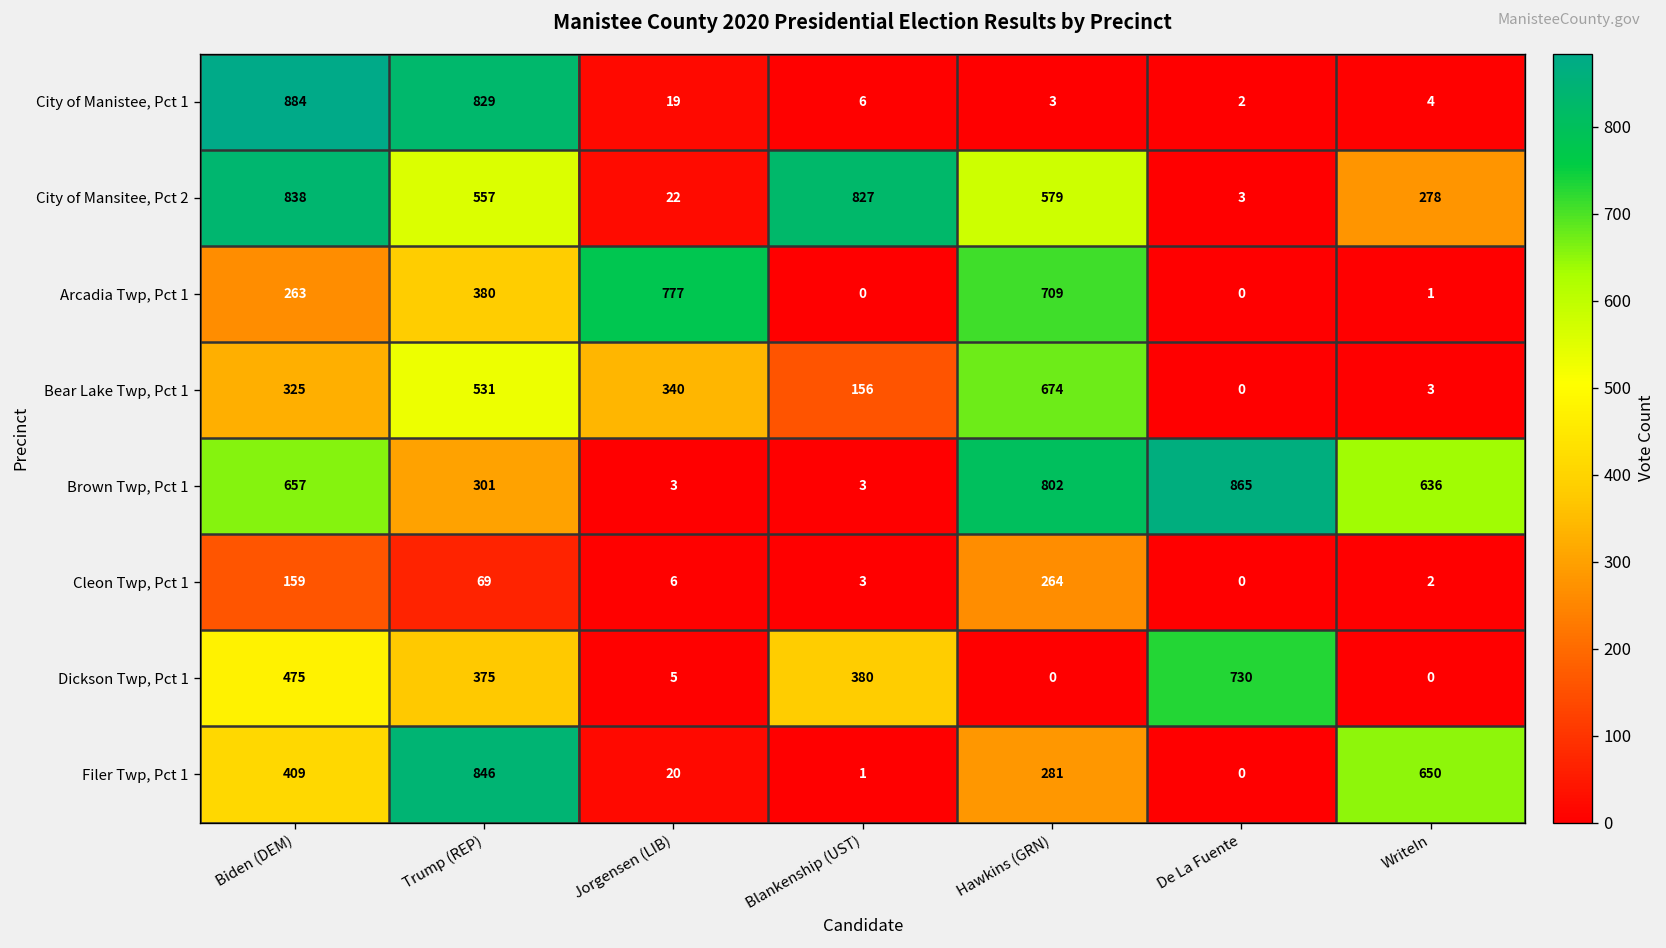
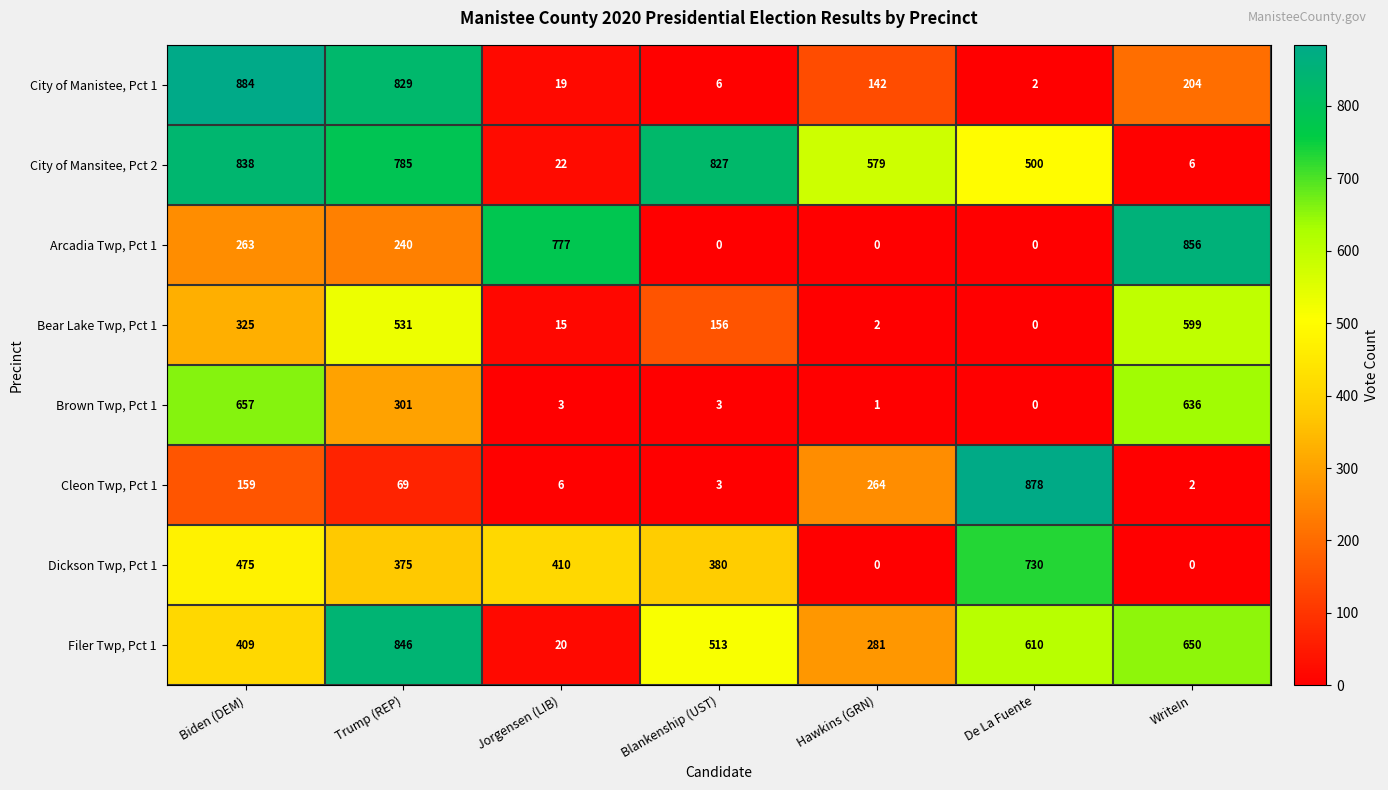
  {
    "City of Manistee, Pct 1": {
      "Biden (DEM)": 884,
      "Trump (REP)": 829,
      "Jorgensen (LIB)": 19,
      "Blankenship (UST)": 6,
-     "Hawkins (GRN)": 3,
+     "Hawkins (GRN)": 142,
      "De La Fuente": 2,
-     "WriteIn": 4
+     "WriteIn": 204
    },
    "City of Mansitee, Pct 2": {
      "Biden (DEM)": 838,
-     "Trump (REP)": 557,
+     "Trump (REP)": 785,
      "Jorgensen (LIB)": 22,
      "Blankenship (UST)": 827,
      "Hawkins (GRN)": 579,
-     "De La Fuente": 3,
-     "WriteIn": 278
+     "De La Fuente": 500,
+     "WriteIn": 6
    },
    "Arcadia Twp, Pct 1": {
      "Biden (DEM)": 263,
-     "Trump (REP)": 380,
+     "Trump (REP)": 240,
      "Jorgensen (LIB)": 777,
      "Blankenship (UST)": 0,
-     "Hawkins (GRN)": 709,
+     "Hawkins (GRN)": 0,
      "De La Fuente": 0,
-     "WriteIn": 1
+     "WriteIn": 856
    },
    "Bear Lake Twp, Pct 1": {
      "Biden (DEM)": 325,
      "Trump (REP)": 531,
-     "Jorgensen (LIB)": 340,
+     "Jorgensen (LIB)": 15,
      "Blankenship (UST)": 156,
-     "Hawkins (GRN)": 674,
+     "Hawkins (GRN)": 2,
      "De La Fuente": 0,
-     "WriteIn": 3
+     "WriteIn": 599
    },
    "Brown Twp, Pct 1": {
      "Biden (DEM)": 657,
      "Trump (REP)": 301,
      "Jorgensen (LIB)": 3,
      "Blankenship (UST)": 3,
-     "Hawkins (GRN)": 802,
-     "De La Fuente": 865,
+     "Hawkins (GRN)": 1,
+     "De La Fuente": 0,
      "WriteIn": 636
    },
    "Cleon Twp, Pct 1": {
      "Biden (DEM)": 159,
      "Trump (REP)": 69,
      "Jorgensen (LIB)": 6,
      "Blankenship (UST)": 3,
      "Hawkins (GRN)": 264,
-     "De La Fuente": 0,
+     "De La Fuente": 878,
      "WriteIn": 2
    },
    "Dickson Twp, Pct 1": {
      "Biden (DEM)": 475,
      "Trump (REP)": 375,
-     "Jorgensen (LIB)": 5,
+     "Jorgensen (LIB)": 410,
      "Blankenship (UST)": 380,
      "Hawkins (GRN)": 0,
      "De La Fuente": 730,
      "WriteIn": 0
    },
    "Filer Twp, Pct 1": {
      "Biden (DEM)": 409,
      "Trump (REP)": 846,
      "Jorgensen (LIB)": 20,
-     "Blankenship (UST)": 1,
+     "Blankenship (UST)": 513,
      "Hawkins (GRN)": 281,
-     "De La Fuente": 0,
+     "De La Fuente": 610,
      "WriteIn": 650
    }
  }
